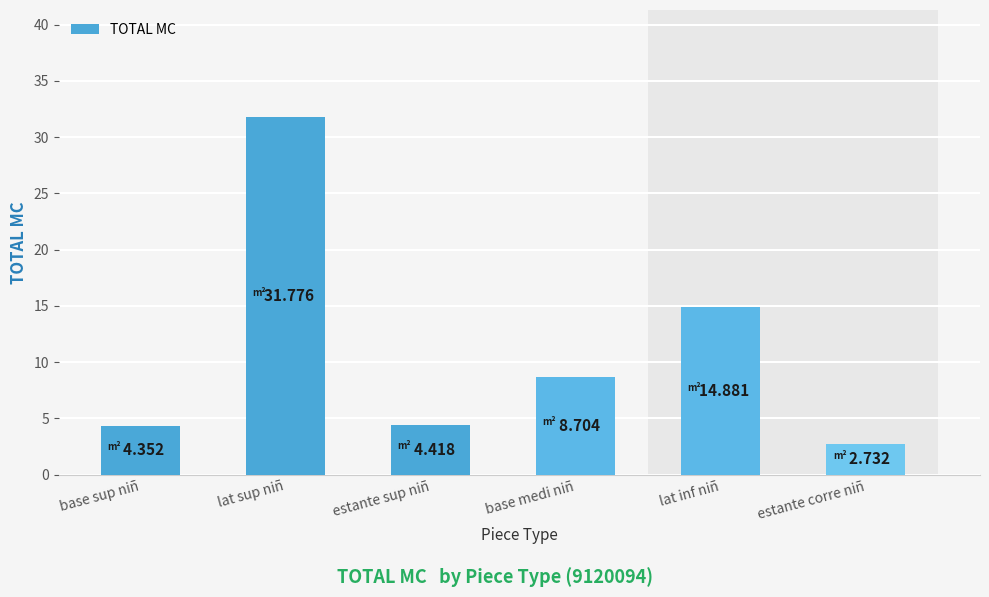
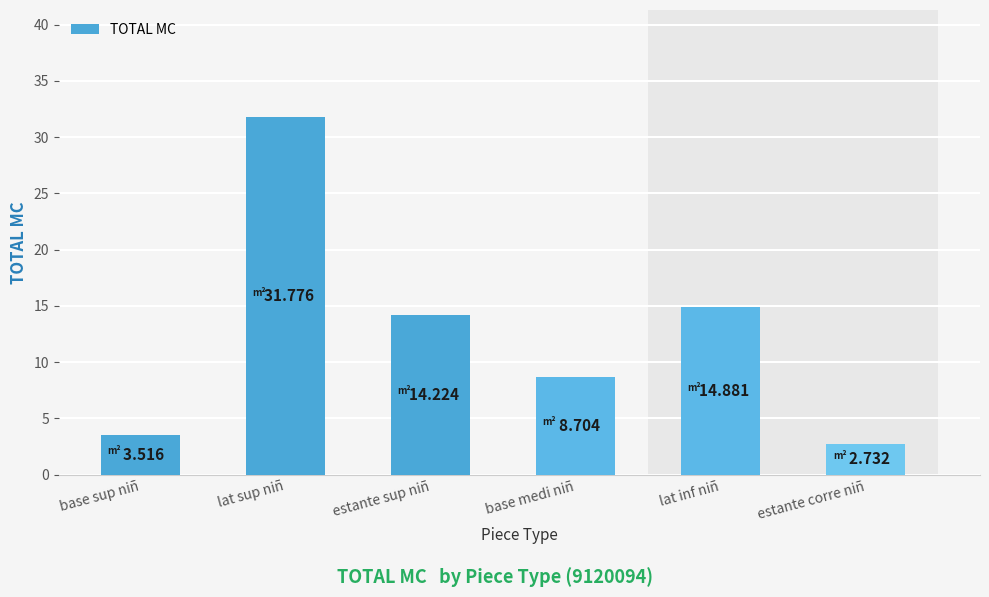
  {
-   "base sup niñ": 4.352,
+   "base sup niñ": 3.516,
    "lat sup niñ": 31.776,
-   "estante sup niñ": 4.418,
+   "estante sup niñ": 14.224,
    "base medi niñ": 8.704,
    "lat inf niñ": 14.881,
    "estante corre niñ": 2.732
  }
